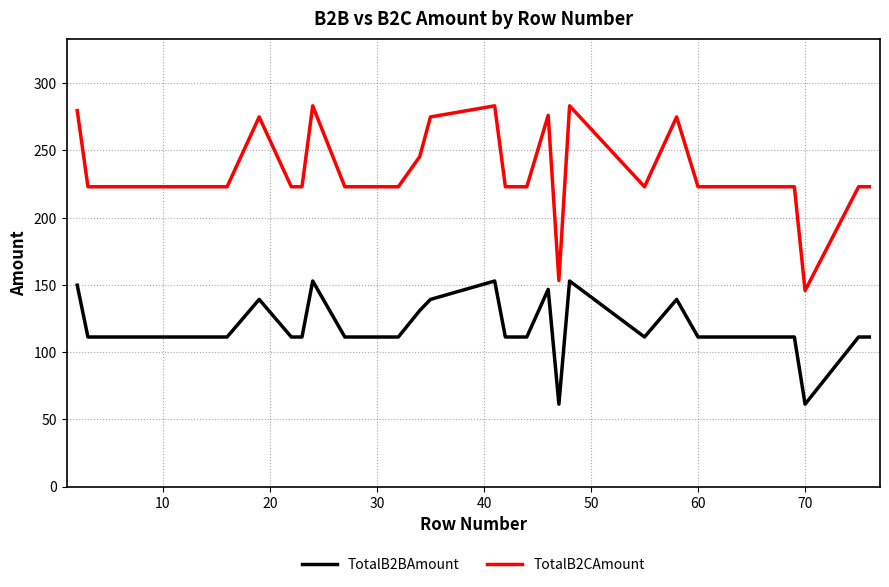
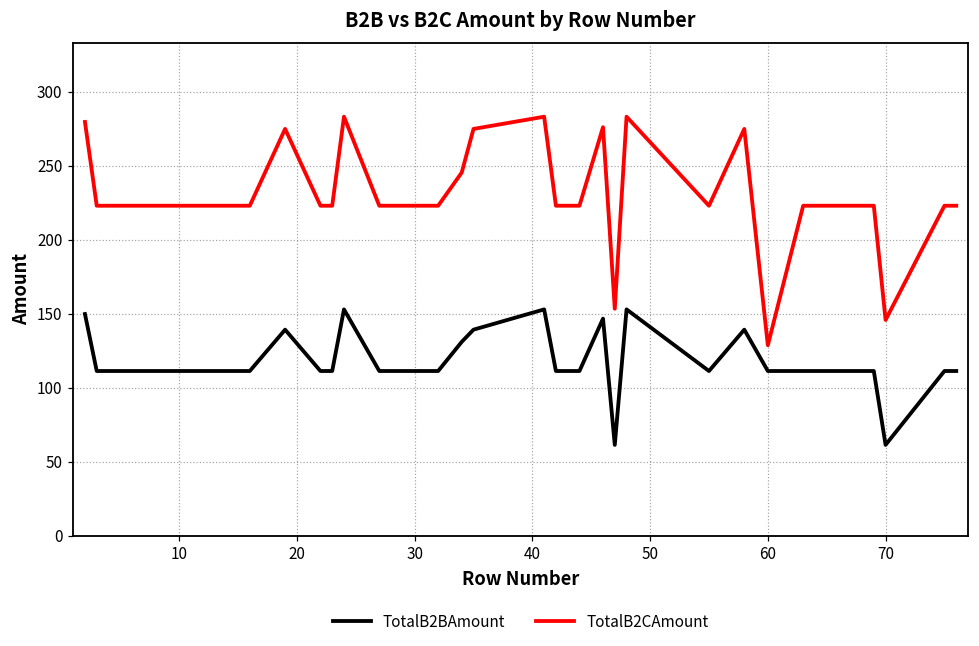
  {
    "TotalB2BAmount": {
      "60": 111,
      "70": 61
    },
    "TotalB2CAmount": {
-     "60": 223,
+     "60": 129,
      "70": 146
    }
  }
